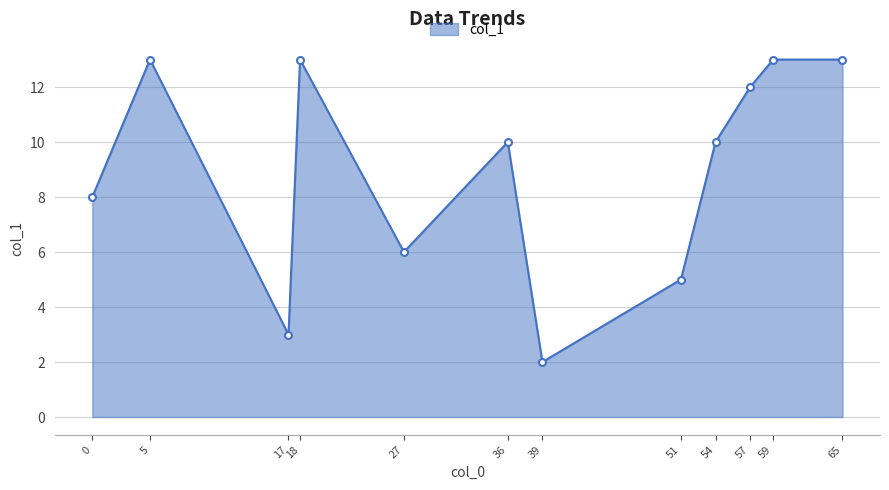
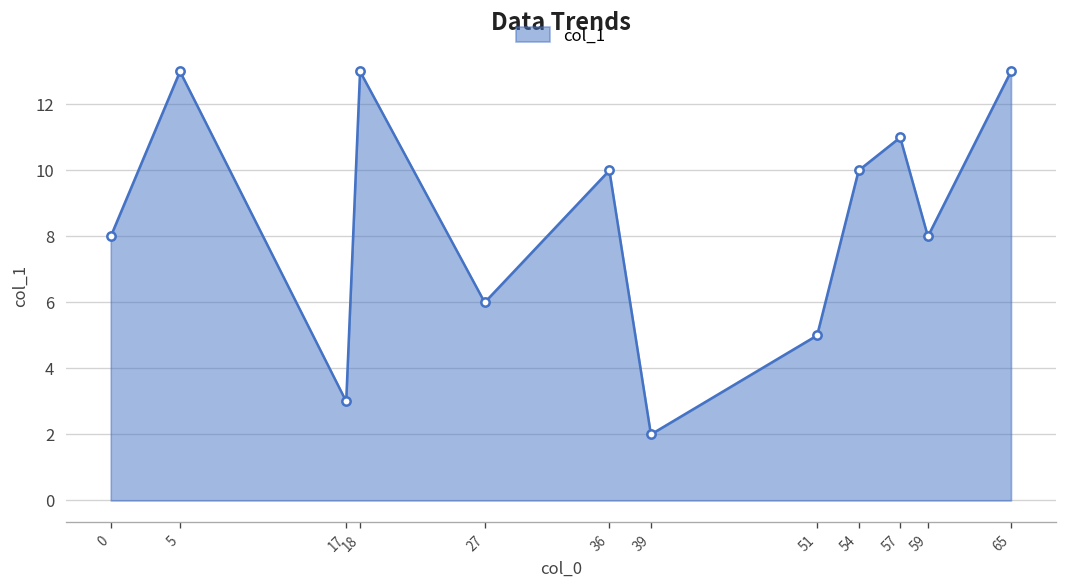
  {
    "0": 8,
    "5": 13,
    "17": 3,
    "18": 13,
    "27": 6,
    "36": 10,
    "39": 2,
    "51": 5,
    "54": 10,
-   "57": 12,
-   "59": 13,
+   "57": 11,
+   "59": 8,
    "65": 13
  }
